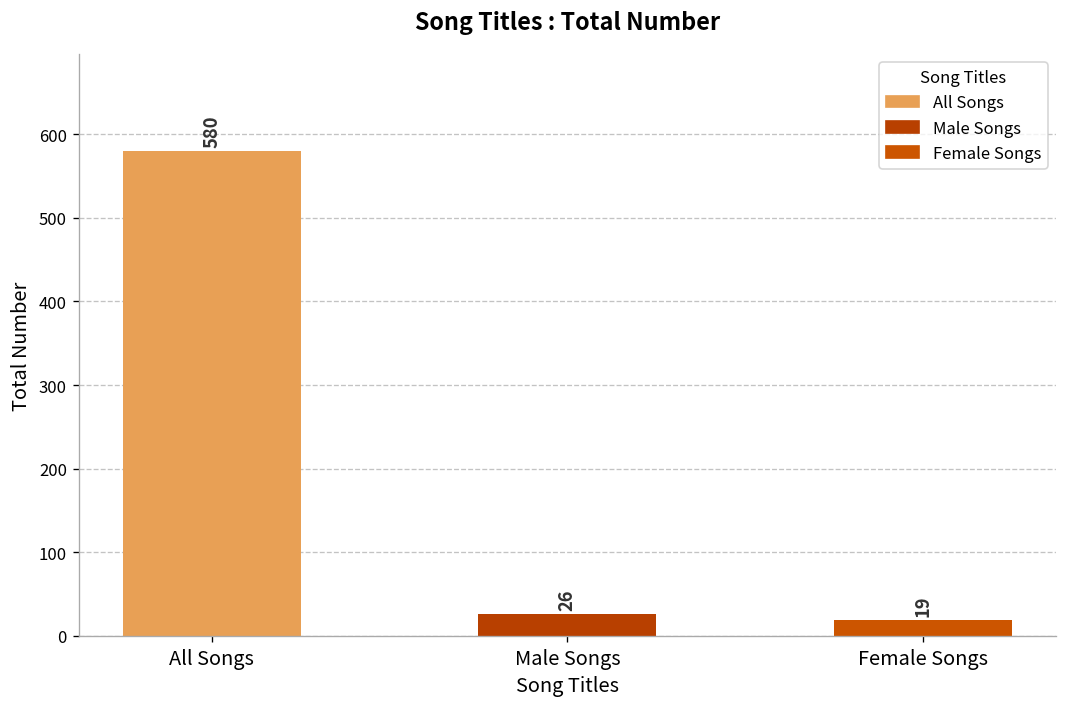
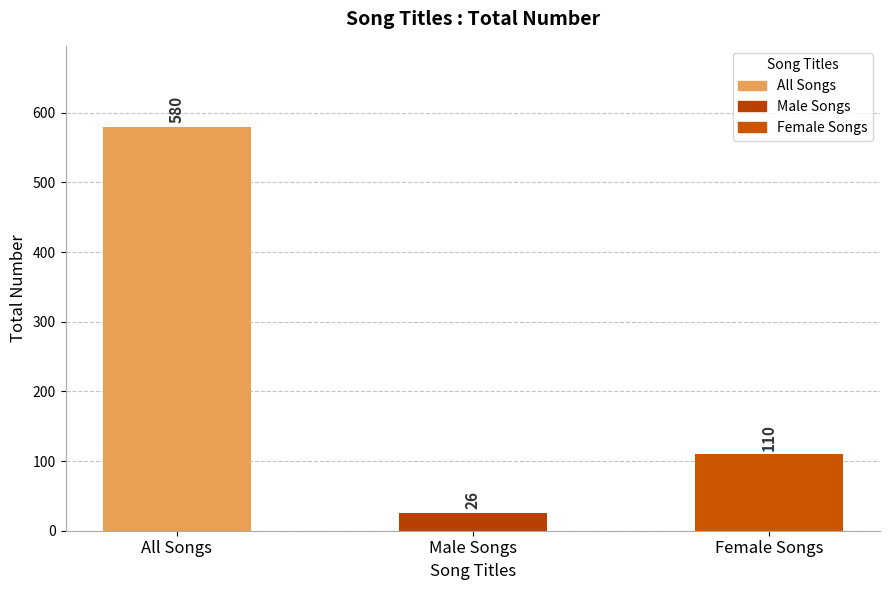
  {
    "All Songs": 580,
    "Male Songs": 26,
-   "Female Songs": 19
+   "Female Songs": 110
  }
